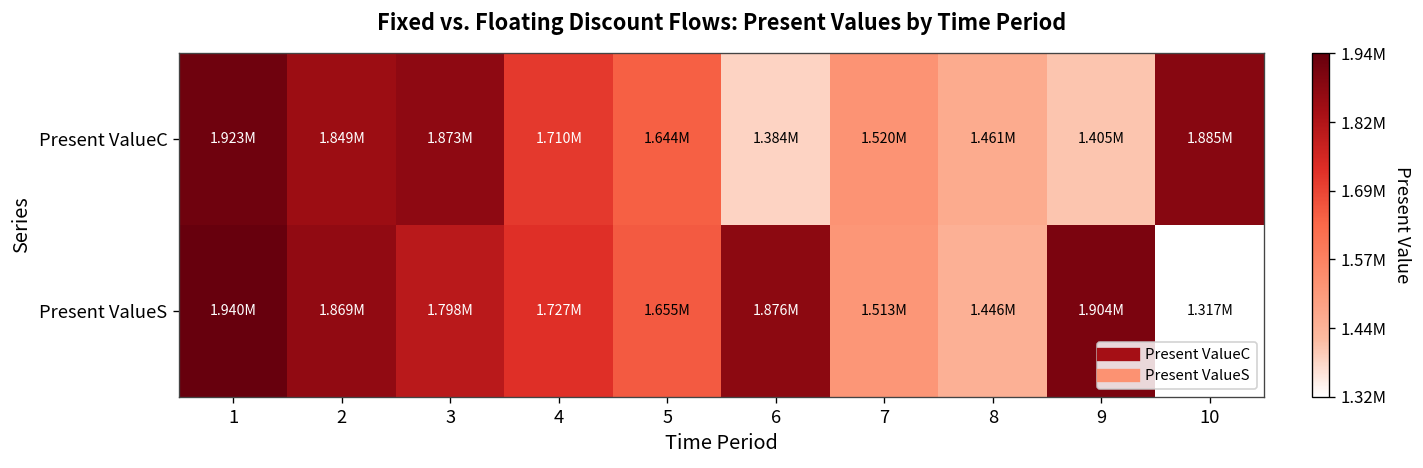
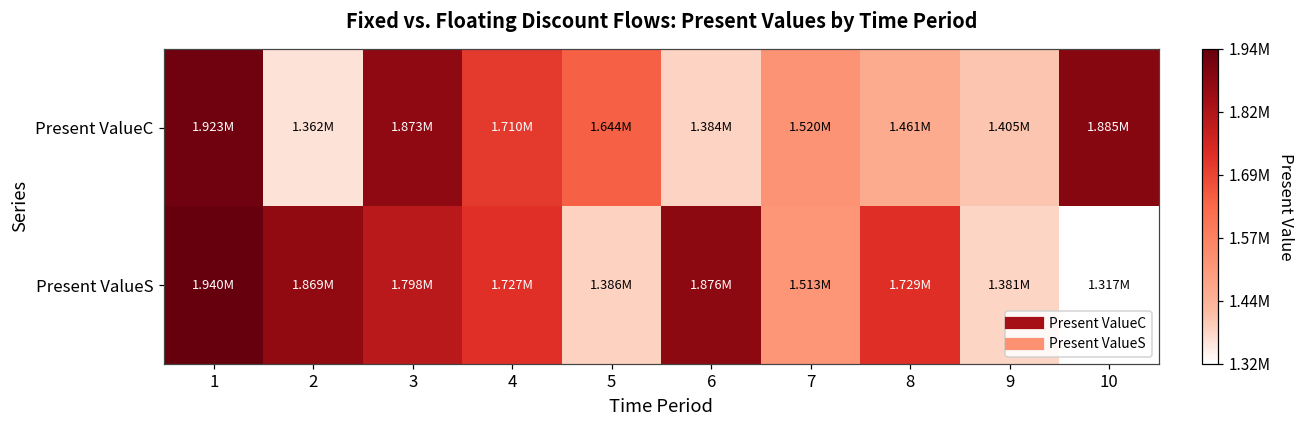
  {
    "Present ValueC": {
      "1": "1.923M",
-     "2": "1.849M",
+     "2": "1.362M",
      "3": "1.873M",
      "4": "1.710M",
      "5": "1.644M",
      "6": "1.384M",
      "7": "1.520M",
      "8": "1.461M",
      "9": "1.405M",
      "10": "1.885M"
    },
    "Present ValueS": {
      "1": "1.940M",
      "2": "1.869M",
      "3": "1.798M",
      "4": "1.727M",
-     "5": "1.655M",
+     "5": "1.386M",
      "6": "1.876M",
      "7": "1.513M",
-     "8": "1.446M",
-     "9": "1.904M",
+     "8": "1.729M",
+     "9": "1.381M",
      "10": "1.317M"
    }
  }
